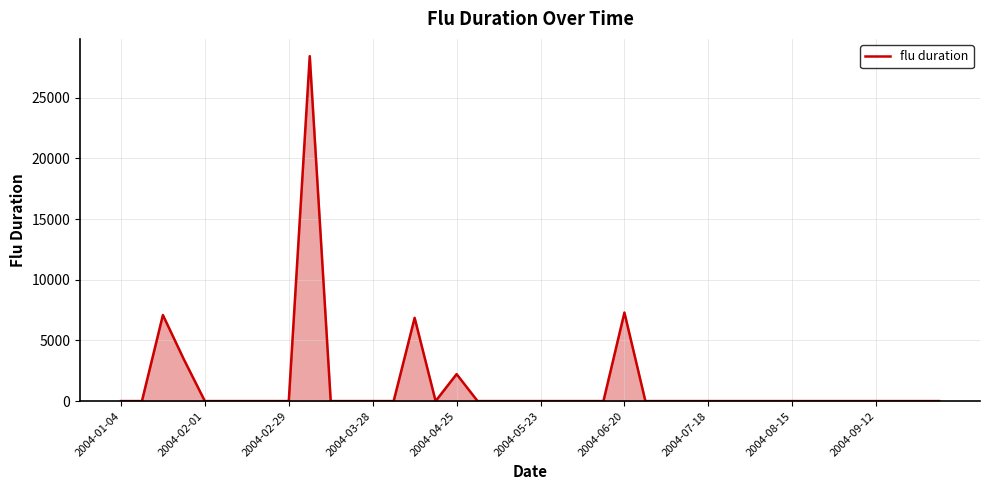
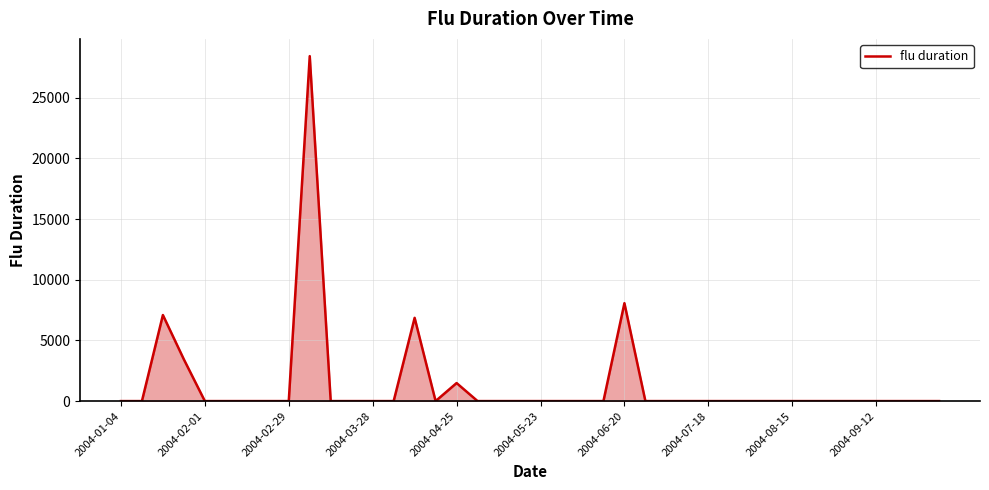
  {
    "2004-01-04": 0,
    "2004-02-01": 0,
    "2004-02-29": 0,
    "2004-03-28": 0,
-   "2004-04-25": 2200,
+   "2004-04-25": 1500,
    "2004-05-23": 0,
-   "2004-06-20": 7300,
+   "2004-06-20": 8100,
    "2004-07-18": 0,
    "2004-08-15": 0,
    "2004-09-12": 0
  }
